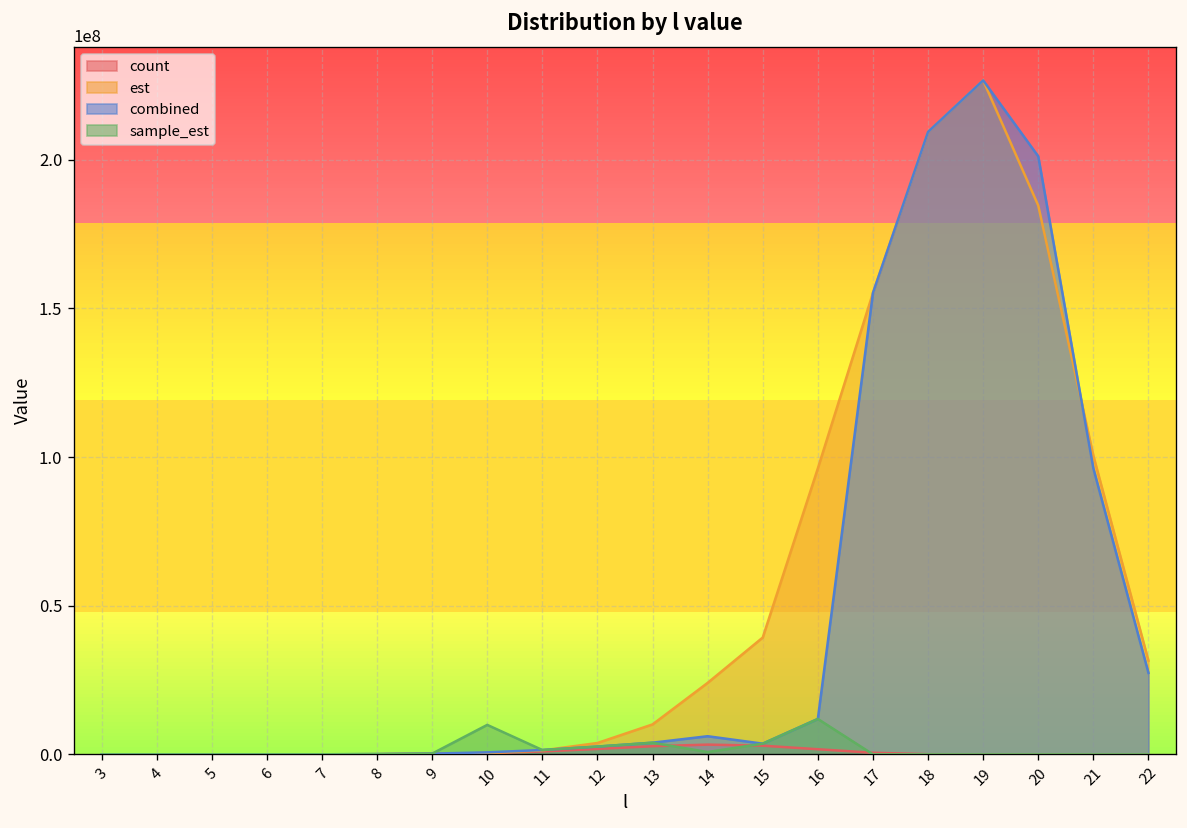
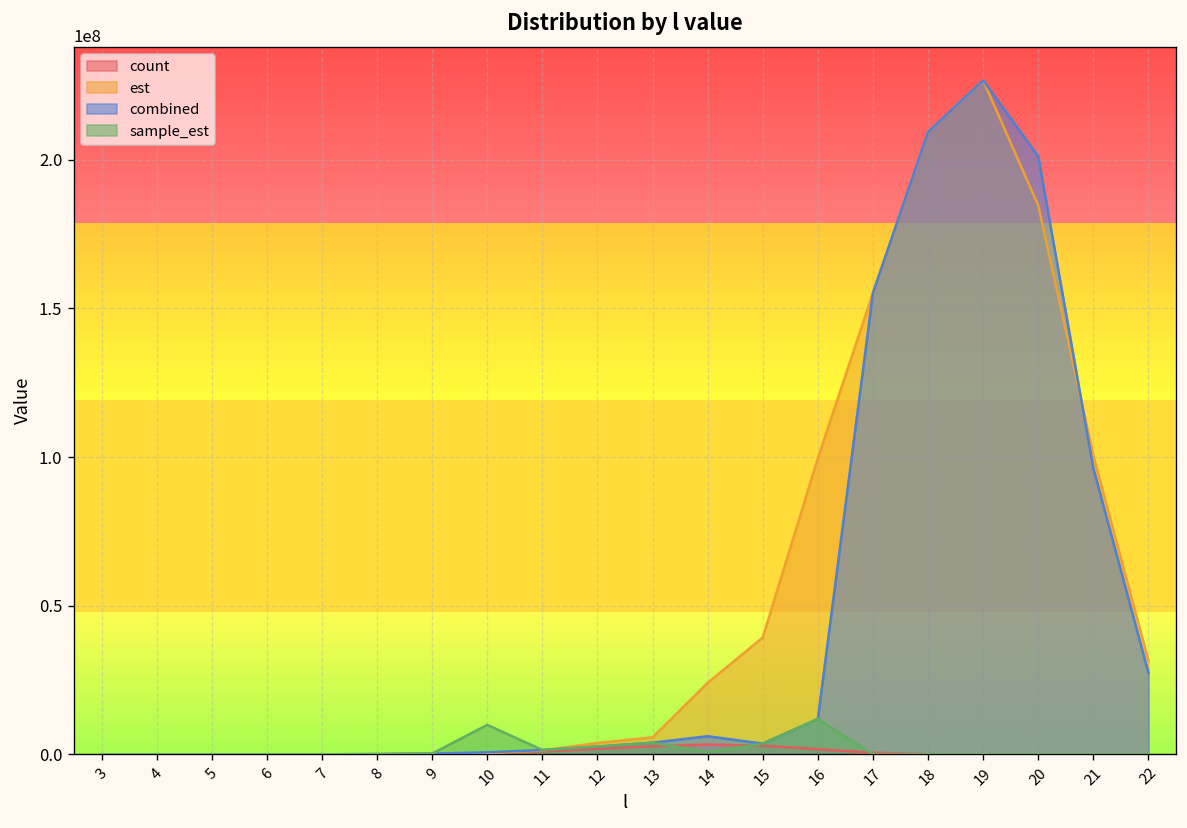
  {
    "count": {
      "13": 3000000,
      "14": 3000000,
      "16": 2000000
    },
    "est": {
      "12": 4000000,
-     "13": 10000000,
+     "13": 6000000,
      "14": 24000000,
      "15": 39000000,
-     "16": 96000000,
+     "16": 100000000,
      "20": 185000000,
      "21": 100000000,
      "22": 32000000
    },
    "combined": {
      "14": 6000000,
      "20": 201000000,
      "21": 96000000,
      "22": 27000000
    },
    "sample_est": {
      "10": 10000000,
      "14": 1000000
    }
  }
